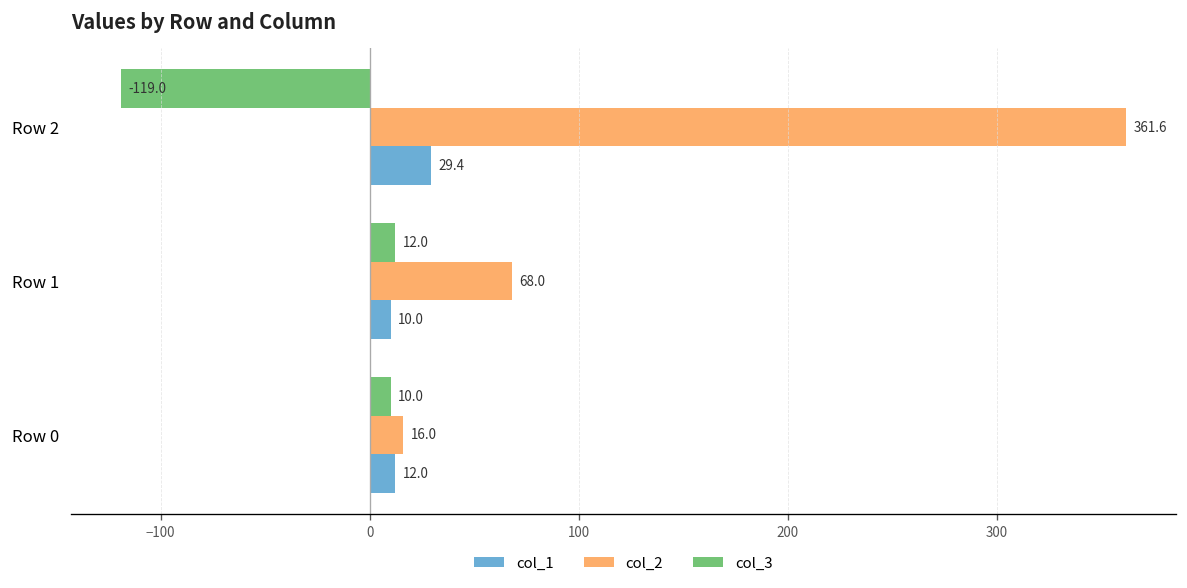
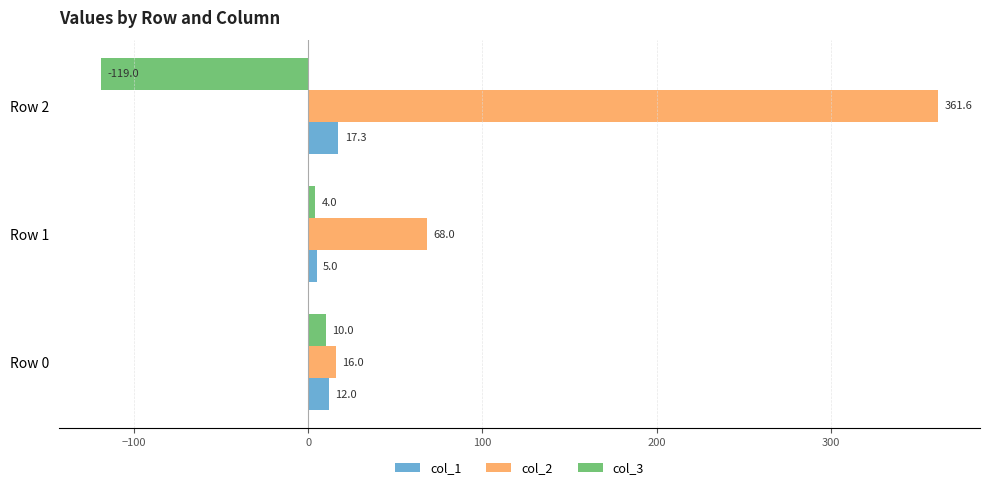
  {
    "col_1": {
-     "Row 2": 29.4,
-     "Row 1": 10.0,
+     "Row 2": 17.3,
+     "Row 1": 5.0,
      "Row 0": 12.0
    },
    "col_2": {
      "Row 2": 361.6,
      "Row 1": 68.0,
      "Row 0": 16.0
    },
    "col_3": {
      "Row 2": -119.0,
-     "Row 1": 12.0,
+     "Row 1": 4.0,
      "Row 0": 10.0
    }
  }
